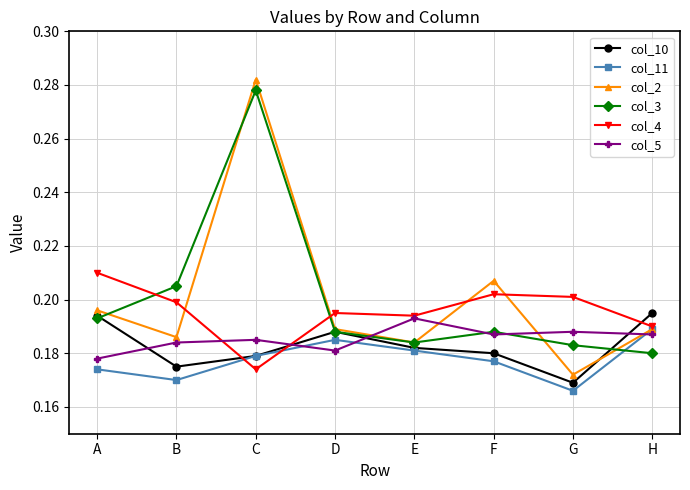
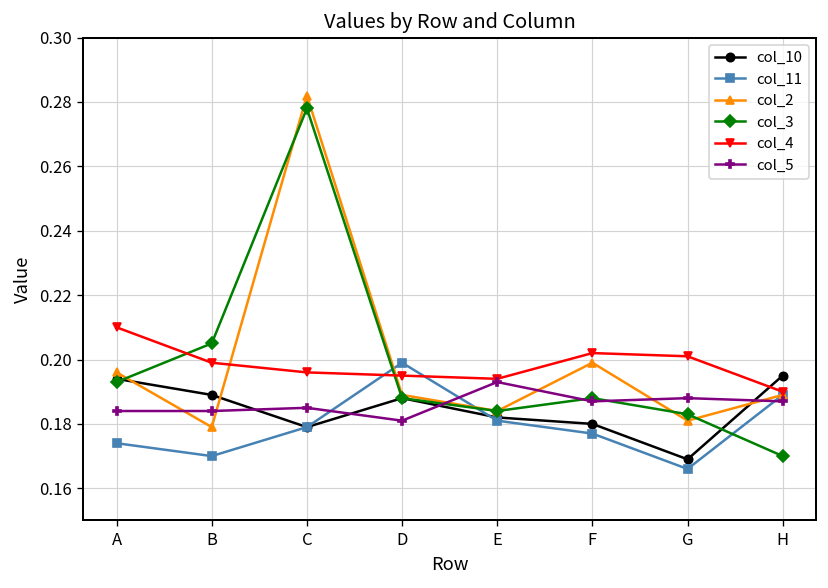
  {
    "col_10": {
      "A": 0.194,
-     "B": 0.175,
+     "B": 0.189,
      "E": 0.182,
      "F": 0.180,
      "G": 0.169,
      "H": 0.195
    },
    "col_11": {
      "A": 0.174,
      "B": 0.170,
-     "D": 0.185,
+     "D": 0.199,
      "E": 0.181,
      "F": 0.177,
      "G": 0.166
    },
    "col_2": {
      "A": 0.196,
-     "B": 0.186,
+     "B": 0.179,
      "C": 0.282,
      "D": 0.189,
-     "F": 0.207,
-     "G": 0.172
+     "F": 0.199,
+     "G": 0.181
    },
    "col_3": {
      "A": 0.193,
      "B": 0.205,
      "C": 0.278,
      "F": 0.188,
      "G": 0.183,
-     "H": 0.18
+     "H": 0.17
    },
    "col_4": {
      "A": 0.210,
      "B": 0.199,
-     "C": 0.174,
+     "C": 0.196,
      "D": 0.195,
      "E": 0.194,
      "F": 0.202,
      "G": 0.201,
      "H": 0.190
    },
    "col_5": {
-     "A": 0.178,
+     "A": 0.184,
      "B": 0.184,
      "C": 0.185,
      "D": 0.181,
      "E": 0.193,
      "F": 0.187,
      "G": 0.188,
      "H": 0.187
    }
  }
